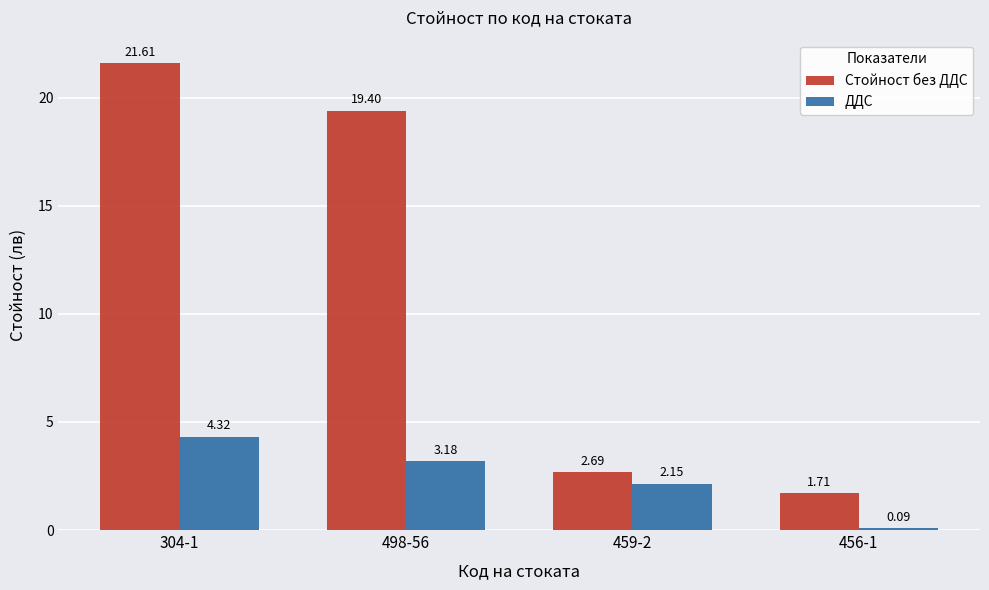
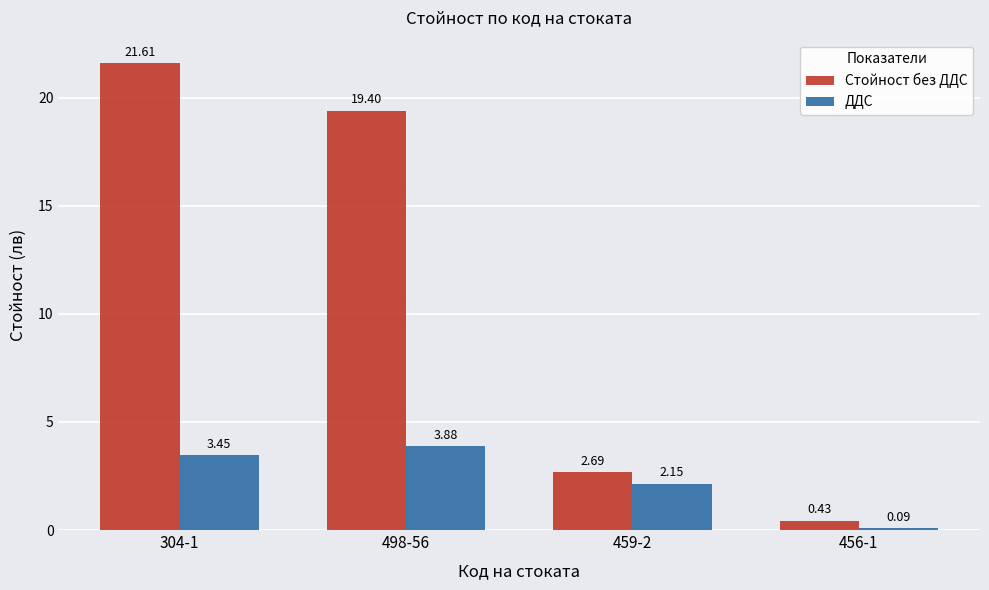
  {
    "Стойност без ДДС": {
      "304-1": 21.61,
      "498-56": 19.40,
      "459-2": 2.69,
-     "456-1": 1.71
+     "456-1": 0.43
    },
    "ДДС": {
-     "304-1": 4.32,
-     "498-56": 3.18,
+     "304-1": 3.45,
+     "498-56": 3.88,
      "459-2": 2.15,
      "456-1": 0.09
    }
  }
